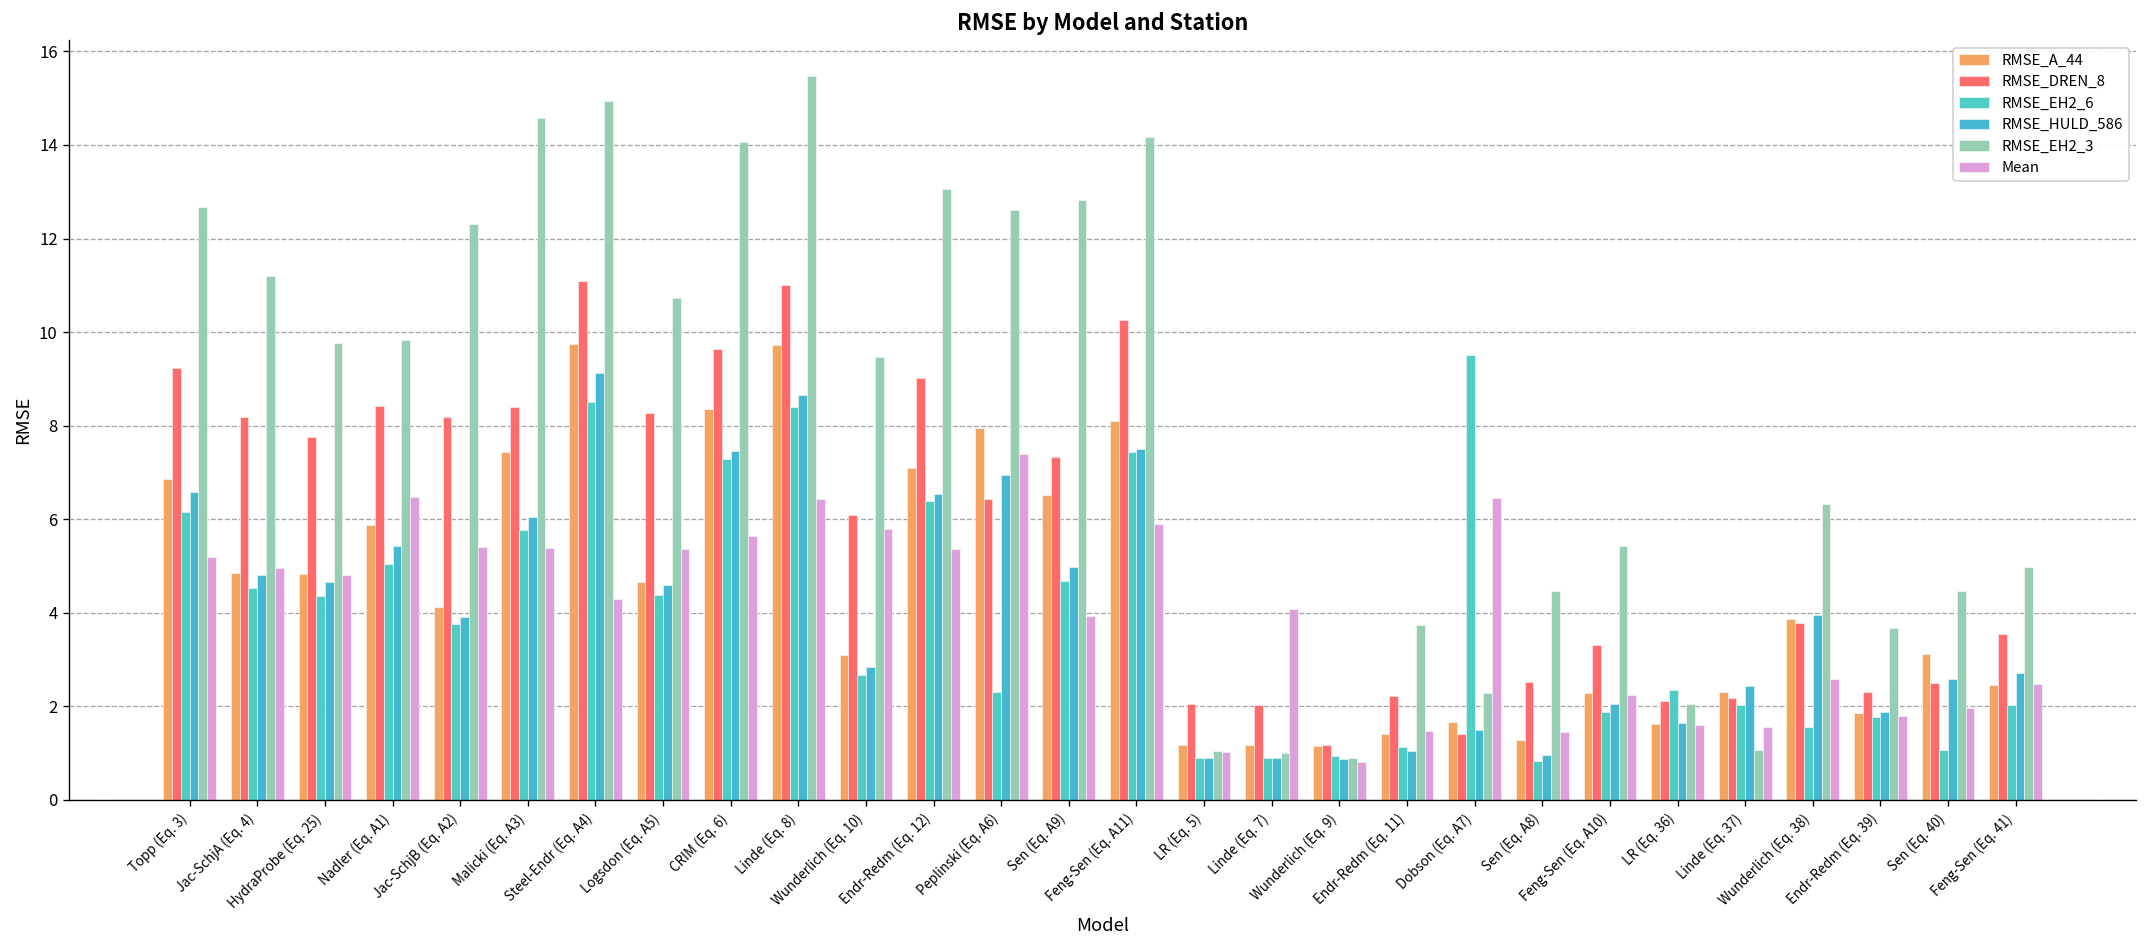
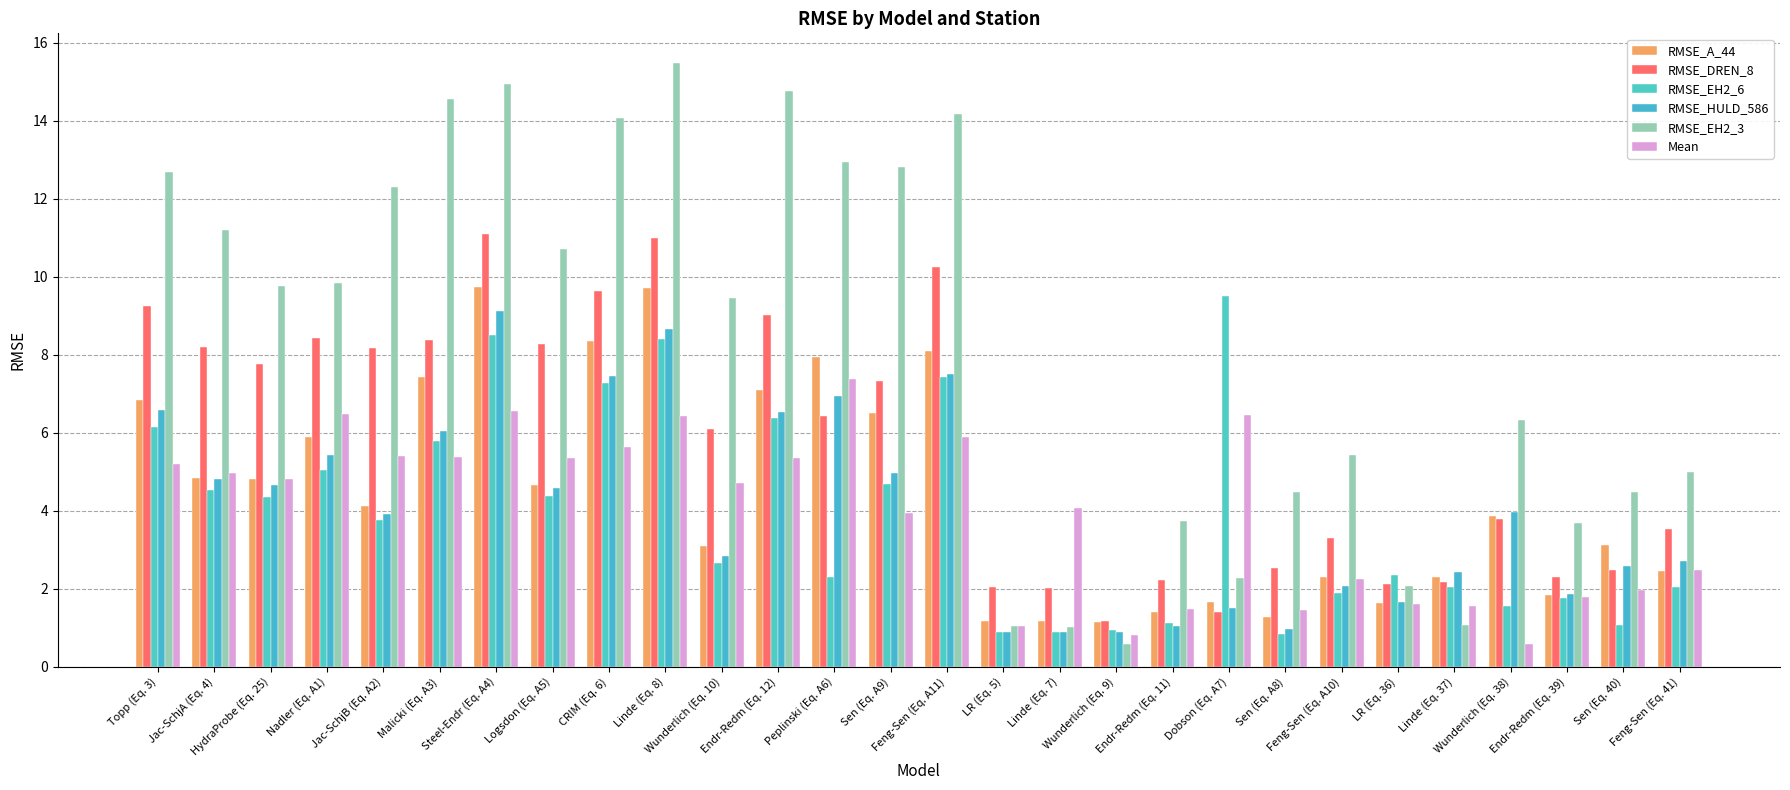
  {
    "RMSE_EH2_3": {
      "Topp (Eq. 3)": 12.7,
      "Jac-SchjA (Eq. 4)": 11.2,
      "HydraProbe (Eq. 25)": 9.8,
      "Nadler (Eq. A1)": 9.8,
      "Jac-SchjB (Eq. A2)": 12.3,
      "Malicki (Eq. A3)": 14.6,
      "Steel-Endr (Eq. A4)": 15.0,
      "Logsdon (Eq. A5)": 10.7,
      "CRIM (Eq. 6)": 14.1,
      "Linde (Eq. 8)": 15.5,
      "Wunderlich (Eq. 10)": 9.5,
-     "Endr-Redm (Eq. 12)": 13.1,
-     "Peplinski (Eq. A6)": 12.6,
+     "Endr-Redm (Eq. 12)": 14.8,
+     "Peplinski (Eq. A6)": 12.9,
      "Sen (Eq. A9)": 12.8,
      "Feng-Sen (Eq. A11)": 14.2,
      "LR (Eq. 5)": 1.1,
      "Linde (Eq. 7)": 1.0,
-     "Wunderlich (Eq. 9)": 0.9,
+     "Wunderlich (Eq. 9)": 0.6,
      "Endr-Redm (Eq. 11)": 3.7,
      "Dobson (Eq. A7)": 2.3,
      "Sen (Eq. A8)": 4.5,
      "Feng-Sen (Eq. A10)": 5.4,
      "LR (Eq. 36)": 2.1,
      "Linde (Eq. 37)": 1.1,
      "Wunderlich (Eq. 38)": 6.3,
      "Endr-Redm (Eq. 39)": 3.7,
      "Sen (Eq. 40)": 4.5,
      "Feng-Sen (Eq. 41)": 5.0
    },
    "Mean": {
      "Topp (Eq. 3)": 5.2,
      "Jac-SchjA (Eq. 4)": 5.0,
      "HydraProbe (Eq. 25)": 4.8,
      "Nadler (Eq. A1)": 6.5,
      "Jac-SchjB (Eq. A2)": 5.4,
      "Malicki (Eq. A3)": 5.4,
-     "Steel-Endr (Eq. A4)": 4.3,
+     "Steel-Endr (Eq. A4)": 6.6,
      "Logsdon (Eq. A5)": 5.4,
      "CRIM (Eq. 6)": 5.6,
      "Linde (Eq. 8)": 6.4,
-     "Wunderlich (Eq. 10)": 5.8,
+     "Wunderlich (Eq. 10)": 4.7,
      "Endr-Redm (Eq. 12)": 5.4,
      "Peplinski (Eq. A6)": 7.4,
      "Sen (Eq. A9)": 3.9,
      "Feng-Sen (Eq. A11)": 5.9,
      "LR (Eq. 5)": 1.0,
      "Linde (Eq. 7)": 4.1,
      "Wunderlich (Eq. 9)": 0.8,
      "Endr-Redm (Eq. 11)": 1.5,
      "Dobson (Eq. A7)": 6.5,
      "Sen (Eq. A8)": 1.5,
      "Feng-Sen (Eq. A10)": 2.2,
      "LR (Eq. 36)": 1.6,
      "Linde (Eq. 37)": 1.6,
-     "Wunderlich (Eq. 38)": 2.6,
+     "Wunderlich (Eq. 38)": 0.6,
      "Endr-Redm (Eq. 39)": 1.8,
      "Sen (Eq. 40)": 2.0,
      "Feng-Sen (Eq. 41)": 2.5
    }
  }
